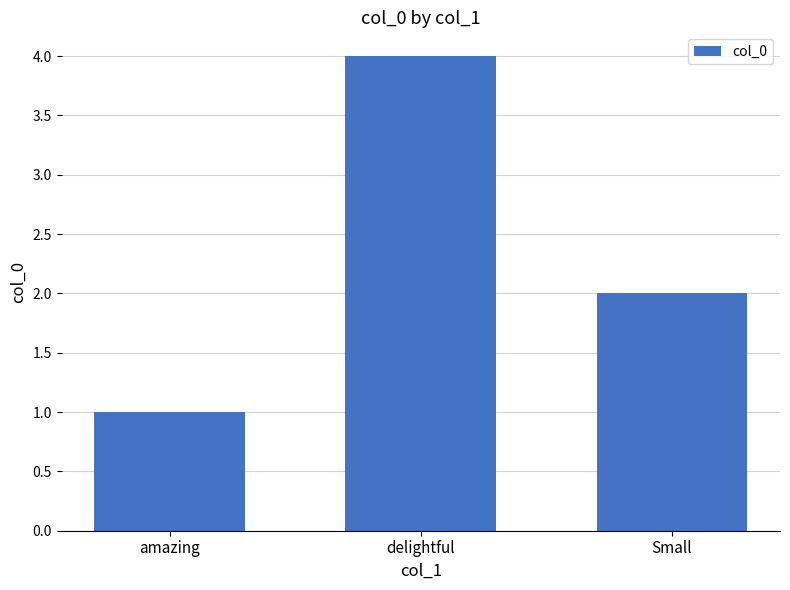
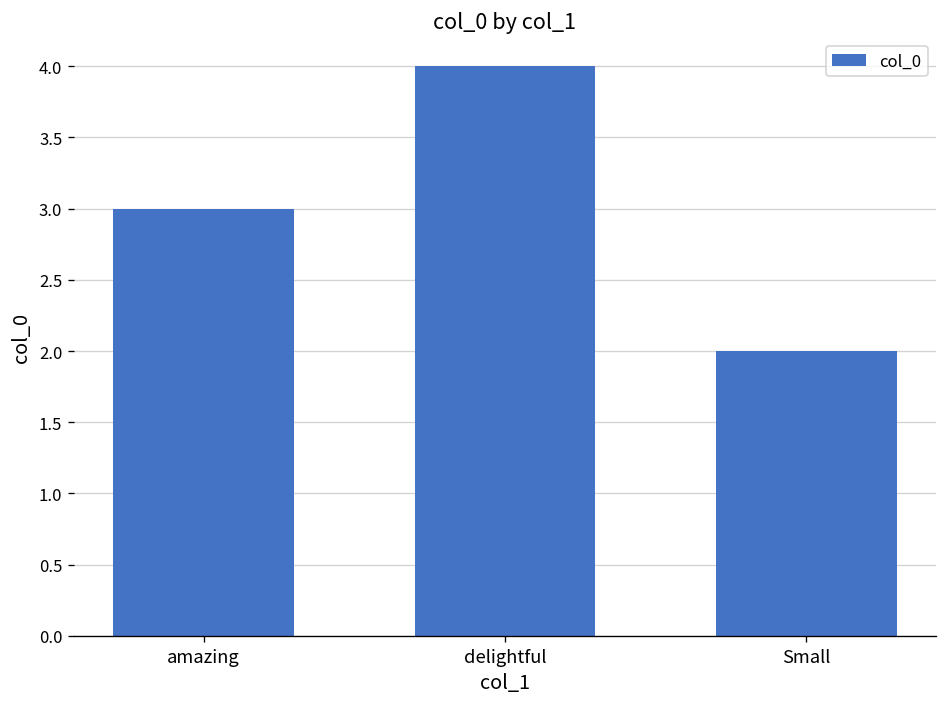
  {
-   "amazing": 1,
+   "amazing": 3,
    "delightful": 4,
    "Small": 2
  }
